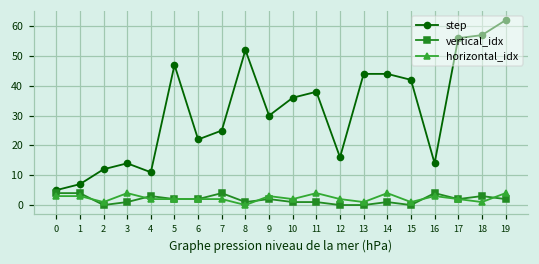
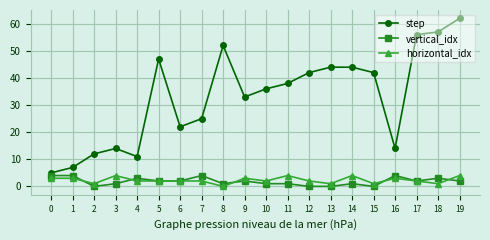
  {
    "step": {
      "0": 5,
      "1": 7,
      "2": 12,
      "3": 14,
      "4": 11,
      "5": 47,
      "6": 22,
      "7": 25,
      "8": 52,
-     "9": 30,
+     "9": 33,
      "10": 36,
      "11": 38,
-     "12": 16,
+     "12": 42,
      "13": 44,
      "14": 44,
      "15": 42,
      "16": 14
    }
  }
